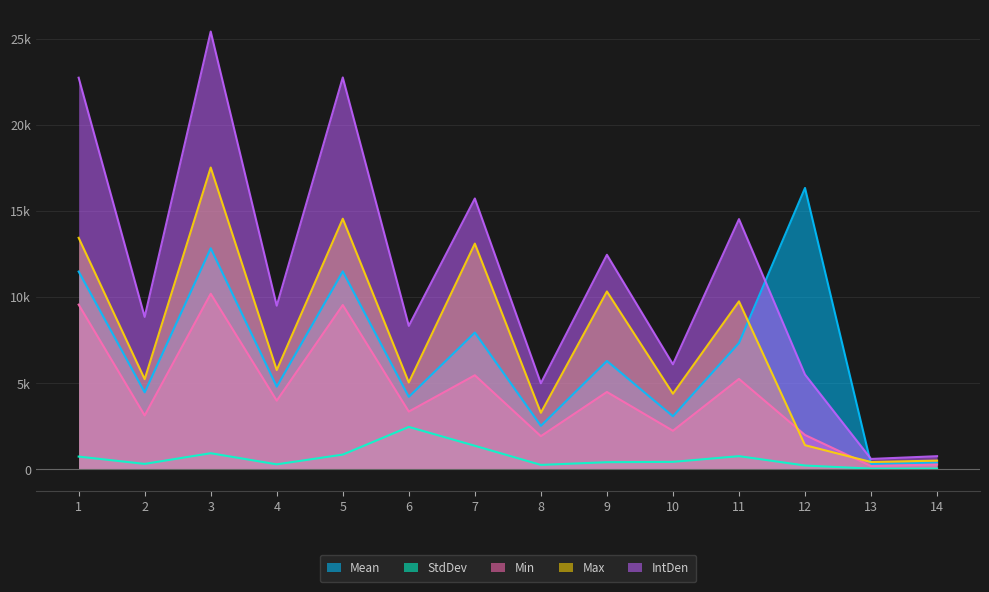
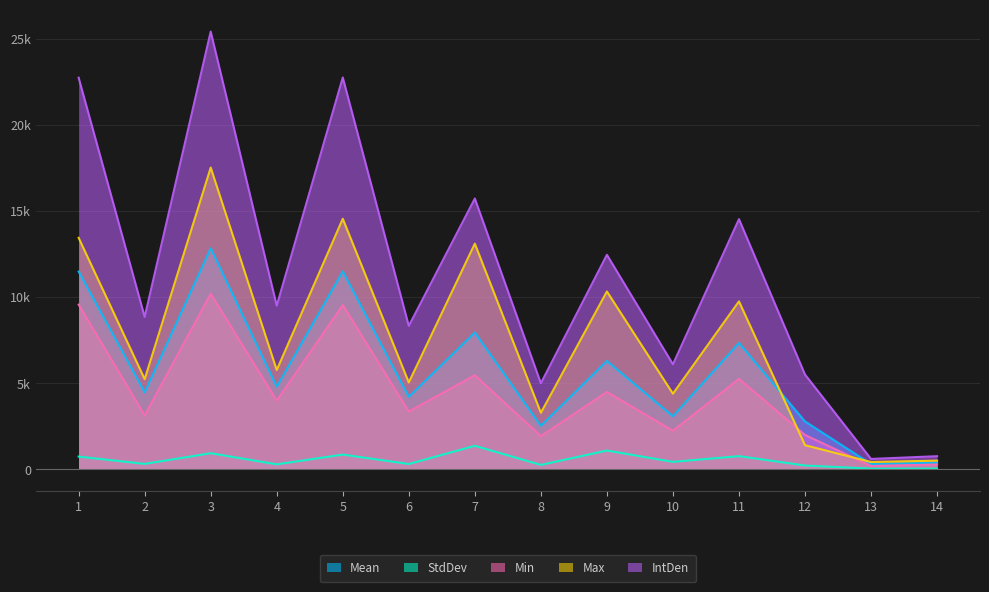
  {
    "Mean": {
      "1": 11500,
      "2": 4500,
      "3": 12800,
      "4": 4800,
      "5": 11500,
      "6": 4200,
      "7": 7900,
      "8": 2500,
      "9": 6300,
      "10": 3100,
      "11": 7300,
-     "12": 16300
+     "12": 2800
    },
    "StdDev": {
      "1": 700,
      "2": 300,
      "3": 900,
      "4": 300,
      "5": 900,
-     "6": 2500,
+     "6": 300,
      "7": 1400,
      "8": 300,
-     "9": 400,
+     "9": 1100,
      "10": 400,
      "11": 800,
      "12": 200,
      "13": 0,
      "14": 0
    },
    "Min": {
      "1": 9600,
      "2": 3100,
      "3": 10200,
      "4": 4000,
      "5": 9500,
      "6": 3400,
      "7": 5500,
      "8": 1900,
      "9": 4500,
      "10": 2200,
      "11": 5200,
      "12": 2000
    },
    "Max": {
      "1": 13400,
      "2": 5200,
      "3": 17500,
      "4": 5800,
      "5": 14600,
      "6": 5000,
      "7": 13100,
      "8": 3300,
      "9": 10300,
      "10": 4400,
      "11": 9800,
      "12": 1400
    },
    "IntDen": {
      "1": 22700,
      "2": 8900,
      "3": 25400,
      "4": 9500,
      "5": 22800,
      "6": 8300,
      "7": 15700,
      "8": 5000,
      "9": 12500,
      "10": 6100,
      "11": 14500,
      "12": 5500,
      "13": 600,
      "14": 800
    }
  }
